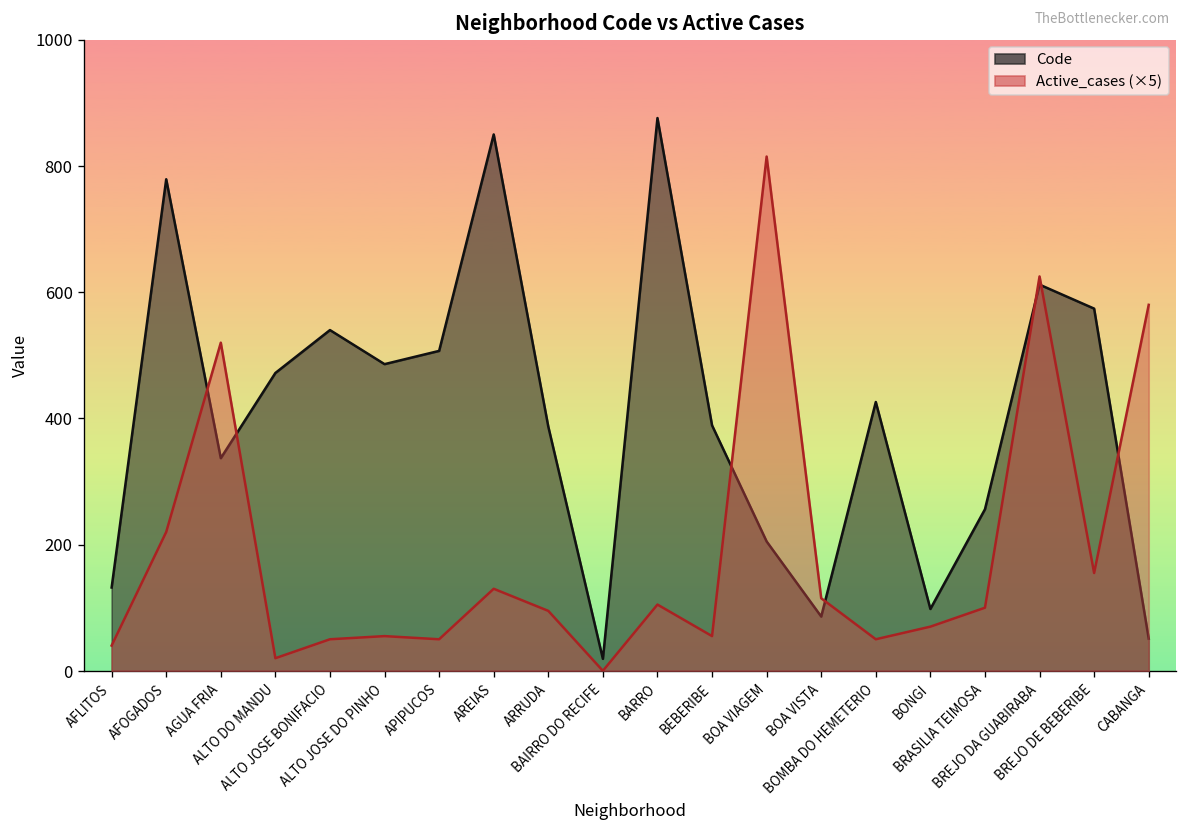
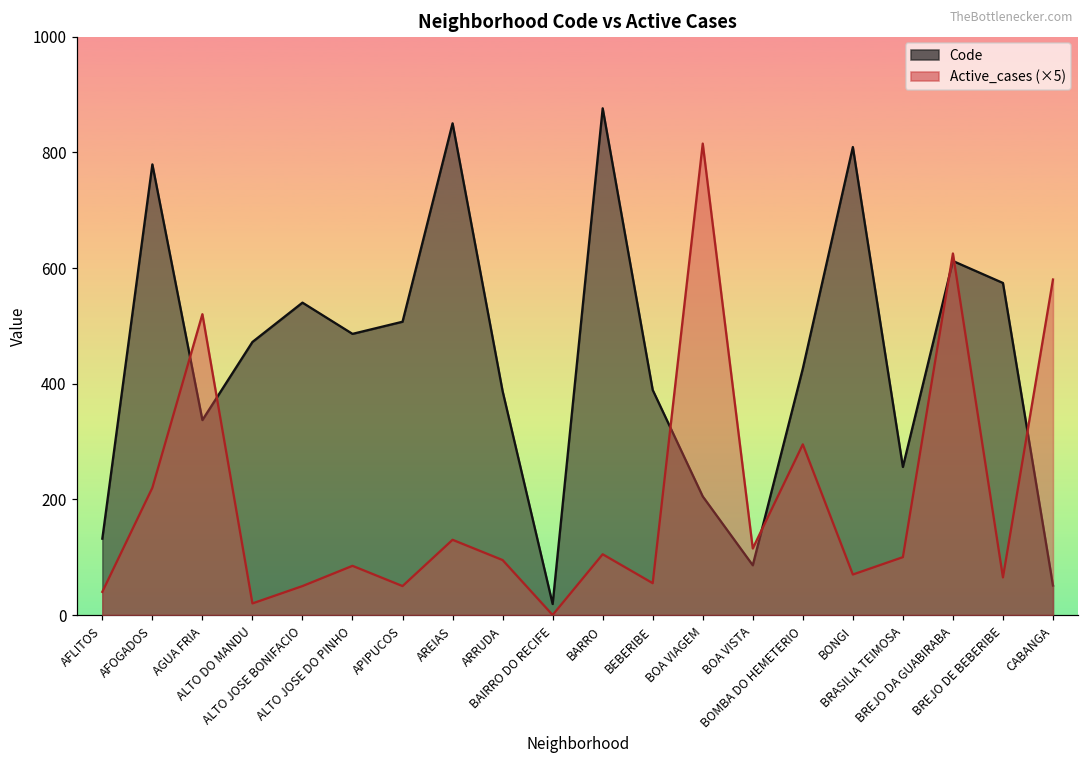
  {
    "Code": {
      "AFLITOS": 130,
      "AFOGADOS": 780,
      "AGUA FRIA": 340,
      "ALTO DO MANDU": 470,
      "ALTO JOSE BONIFACIO": 540,
      "ALTO JOSE DO PINHO": 490,
      "APIPUCOS": 510,
      "AREIAS": 850,
      "ARRUDA": 390,
      "BAIRRO DO RECIFE": 20,
      "BARRO": 880,
      "BEBERIBE": 390,
      "BOA VIAGEM": 210,
      "BOA VISTA": 90,
      "BOMBA DO HEMETERIO": 430,
-     "BONGI": 100,
+     "BONGI": 810,
      "BRASILIA TEIMOSA": 260,
      "BREJO DA GUABIRABA": 610,
      "BREJO DE BEBERIBE": 570,
      "CABANGA": 50
    },
    "Active_cases (×5)": {
      "AFLITOS": 40,
      "AFOGADOS": 220,
      "AGUA FRIA": 520,
      "ALTO DO MANDU": 20,
      "ALTO JOSE BONIFACIO": 50,
-     "ALTO JOSE DO PINHO": 60,
+     "ALTO JOSE DO PINHO": 90,
      "APIPUCOS": 50,
      "AREIAS": 130,
      "ARRUDA": 100,
      "BAIRRO DO RECIFE": 0,
      "BARRO": 110,
      "BEBERIBE": 60,
      "BOA VIAGEM": 820,
      "BOA VISTA": 120,
-     "BOMBA DO HEMETERIO": 50,
+     "BOMBA DO HEMETERIO": 300,
      "BONGI": 70,
      "BRASILIA TEIMOSA": 100,
      "BREJO DA GUABIRABA": 630,
-     "BREJO DE BEBERIBE": 160,
+     "BREJO DE BEBERIBE": 70,
      "CABANGA": 580
    }
  }
